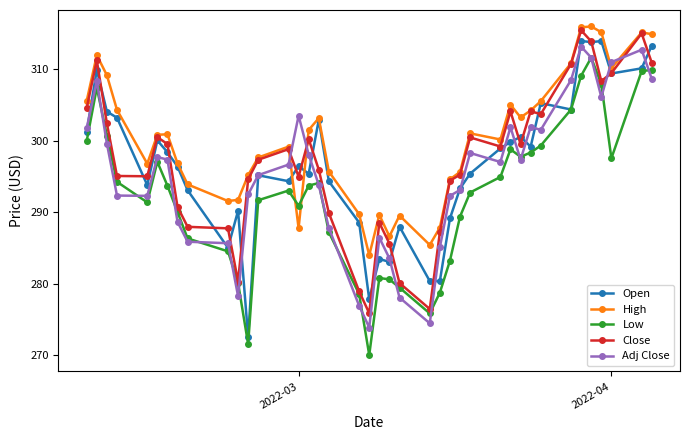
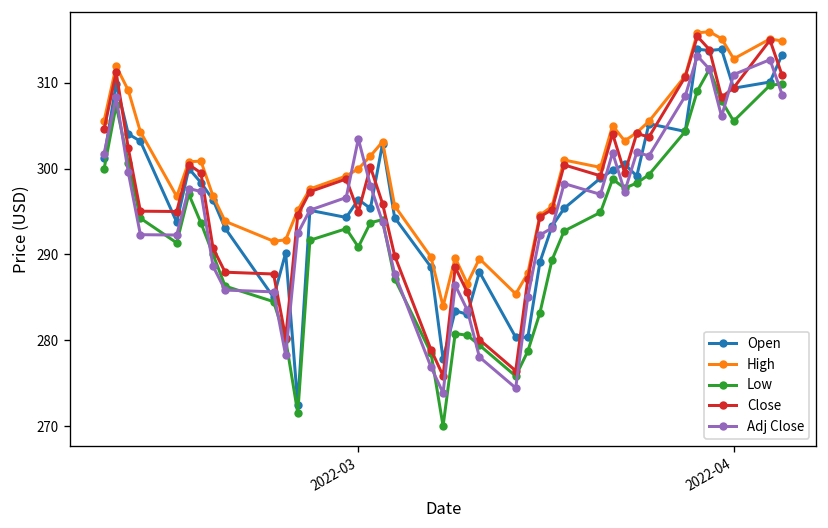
  {
    "Open": {
      "2022-03": 296
    },
    "High": {
-     "2022-03": 288,
-     "2022-04": 310
+     "2022-03": 300,
+     "2022-04": 313
    },
    "Low": {
      "2022-03": 291,
-     "2022-04": 298
+     "2022-04": 306
    },
    "Close": {
      "2022-03": 295
    },
    "Adj Close": {
      "2022-03": 303,
      "2022-04": 311
    }
  }
